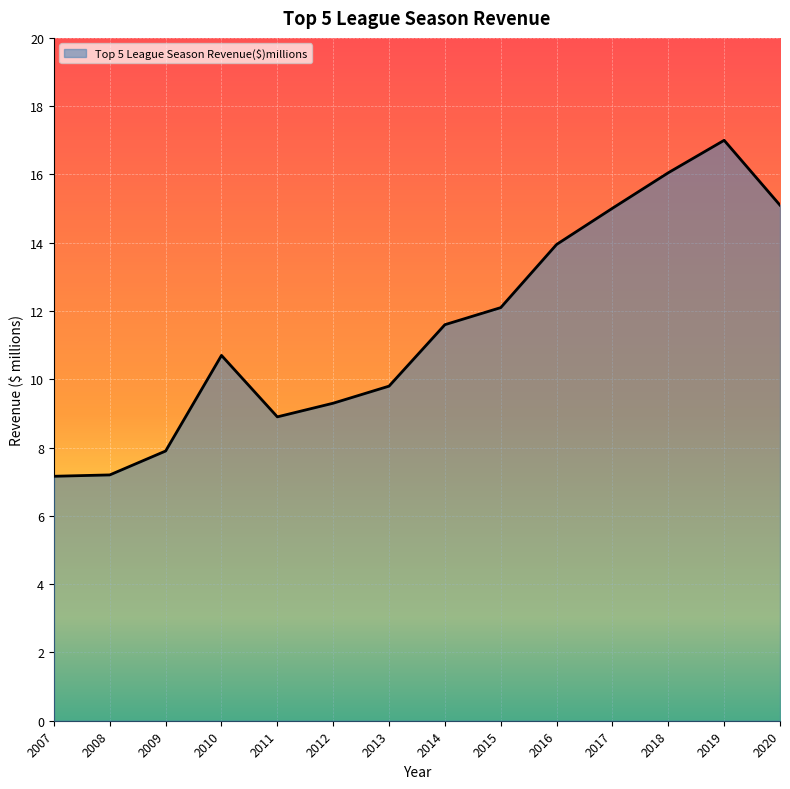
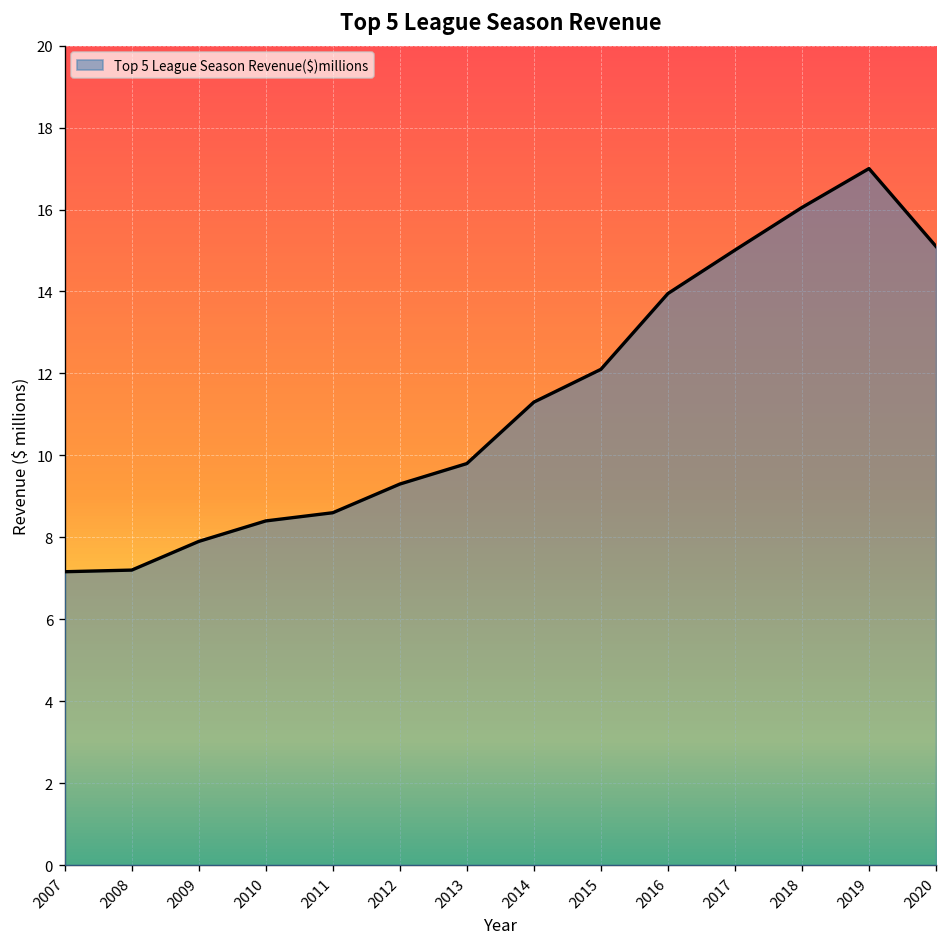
  {
    "2007": 7.2,
    "2008": 7.2,
    "2009": 7.9,
-   "2010": 10.7,
-   "2011": 8.9,
+   "2010": 8.4,
+   "2011": 8.6,
    "2012": 9.3,
    "2013": 9.8,
-   "2014": 11.6,
+   "2014": 11.3,
    "2015": 12.1,
    "2016": 14.0,
    "2017": 15.0,
    "2018": 16.1,
    "2019": 17.0,
    "2020": 15.1
  }
